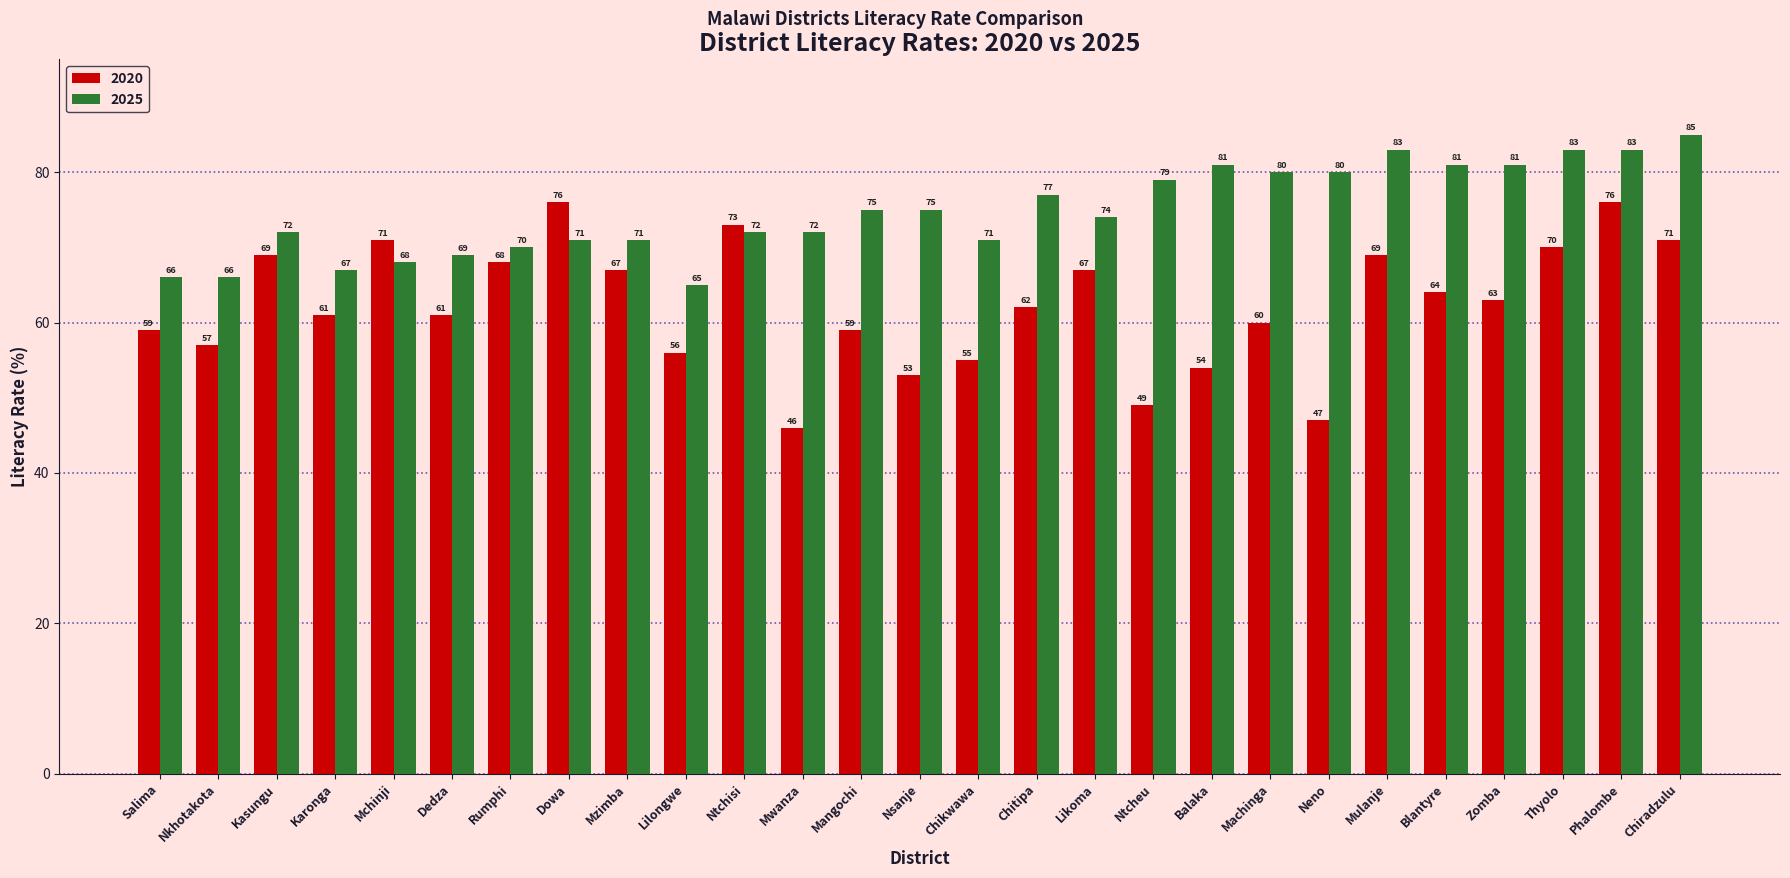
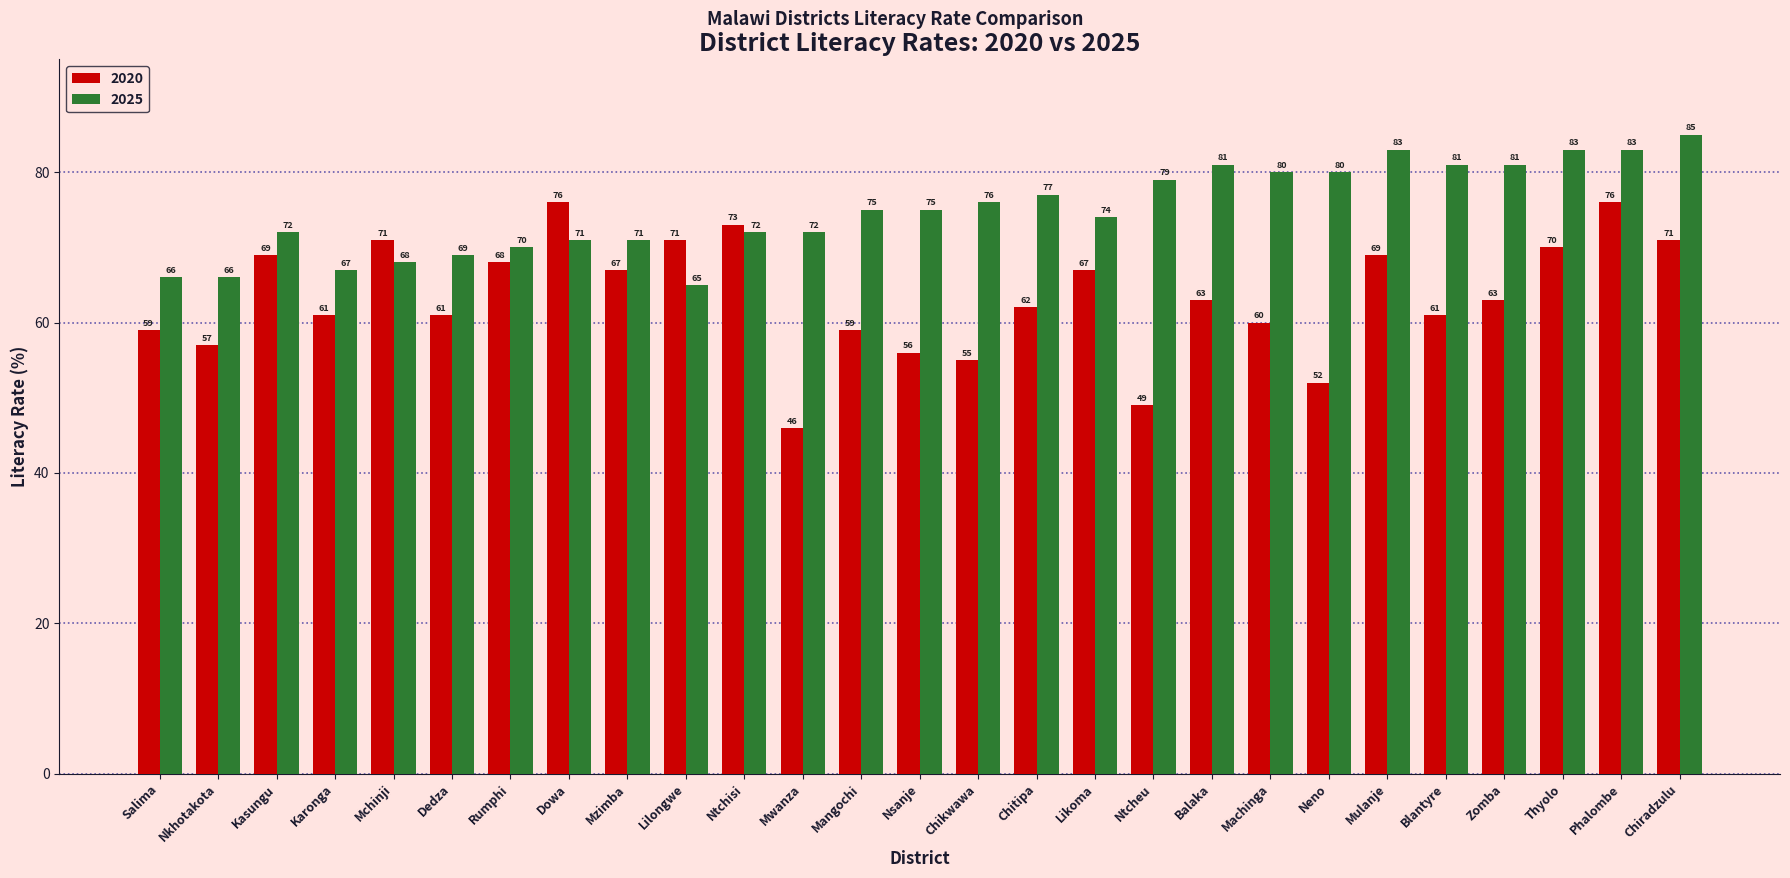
  {
    "2020": {
      "Salima": 59,
      "Nkhotakota": 57,
      "Kasungu": 69,
      "Karonga": 61,
      "Mchinji": 71,
      "Dedza": 61,
      "Rumphi": 68,
      "Dowa": 76,
      "Mzimba": 67,
-     "Lilongwe": 56,
+     "Lilongwe": 71,
      "Ntchisi": 73,
      "Mwanza": 46,
      "Mangochi": 59,
-     "Nsanje": 53,
+     "Nsanje": 56,
      "Chikwawa": 55,
      "Chitipa": 62,
      "Likoma": 67,
      "Ntcheu": 49,
-     "Balaka": 54,
+     "Balaka": 63,
      "Machinga": 60,
-     "Neno": 47,
+     "Neno": 52,
      "Mulanje": 69,
-     "Blantyre": 64,
+     "Blantyre": 61,
      "Zomba": 63,
      "Thyolo": 70,
      "Phalombe": 76,
      "Chiradzulu": 71
    },
    "2025": {
      "Salima": 66,
      "Nkhotakota": 66,
      "Kasungu": 72,
      "Karonga": 67,
      "Mchinji": 68,
      "Dedza": 69,
      "Rumphi": 70,
      "Dowa": 71,
      "Mzimba": 71,
      "Lilongwe": 65,
      "Ntchisi": 72,
      "Mwanza": 72,
      "Mangochi": 75,
      "Nsanje": 75,
-     "Chikwawa": 71,
+     "Chikwawa": 76,
      "Chitipa": 77,
      "Likoma": 74,
      "Ntcheu": 79,
      "Balaka": 81,
      "Machinga": 80,
      "Neno": 80,
      "Mulanje": 83,
      "Blantyre": 81,
      "Zomba": 81,
      "Thyolo": 83,
      "Phalombe": 83,
      "Chiradzulu": 85
    }
  }
